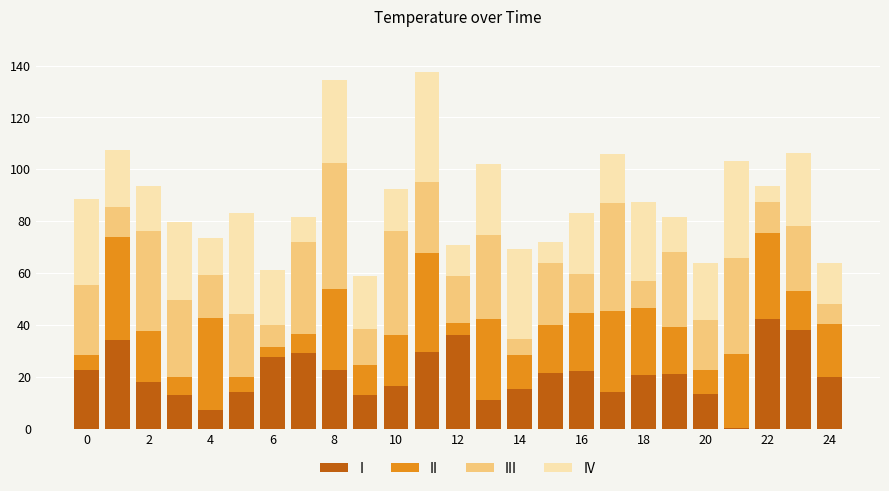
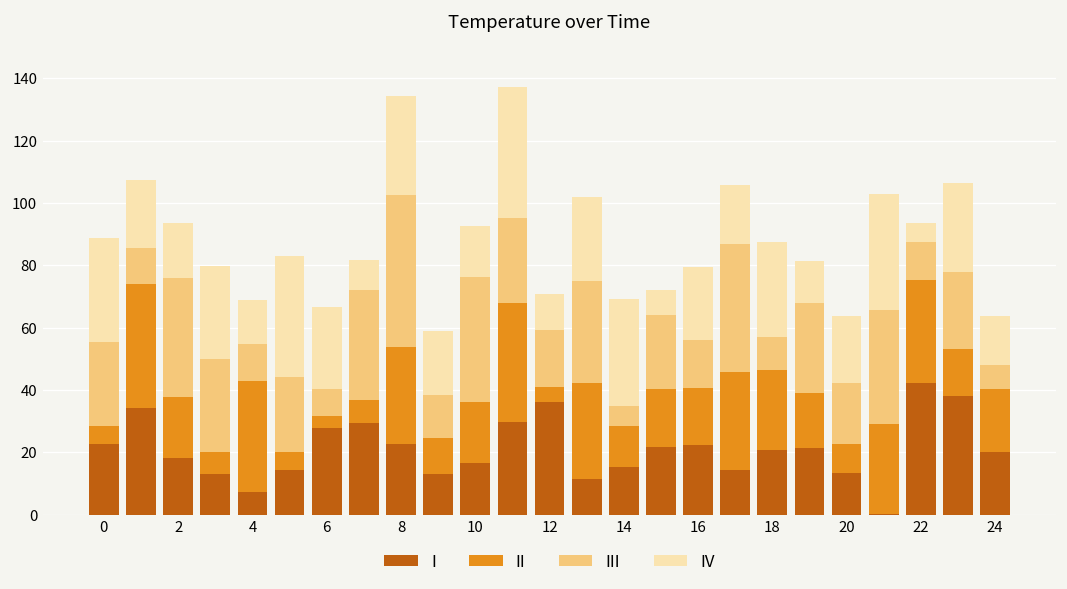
  {
    "I": {
      "0": 23,
      "2": 18,
      "4": 7,
      "6": 28,
      "8": 23,
      "10": 17,
      "12": 36,
      "14": 15,
      "16": 22,
      "18": 21,
      "20": 13,
      "22": 42,
      "24": 20
    },
    "II": {
      "0": 6,
      "2": 20,
      "4": 36,
      "6": 4,
      "8": 31,
      "10": 19,
      "12": 5,
      "14": 13,
-     "16": 22,
+     "16": 19,
      "18": 26,
      "20": 9,
      "22": 33,
      "24": 20
    },
    "III": {
      "0": 27,
      "2": 38,
-     "4": 16,
+     "4": 12,
      "6": 9,
      "8": 49,
      "10": 40,
      "12": 18,
      "14": 6,
      "16": 15,
      "18": 11,
      "20": 20,
      "22": 12,
      "24": 8
    },
    "IV": {
      "0": 33,
      "2": 18,
      "4": 14,
-     "6": 21,
+     "6": 26,
      "8": 32,
      "10": 16,
      "12": 12,
      "14": 35,
      "16": 24,
      "18": 30,
      "20": 22,
      "22": 6,
      "24": 16
    }
  }
